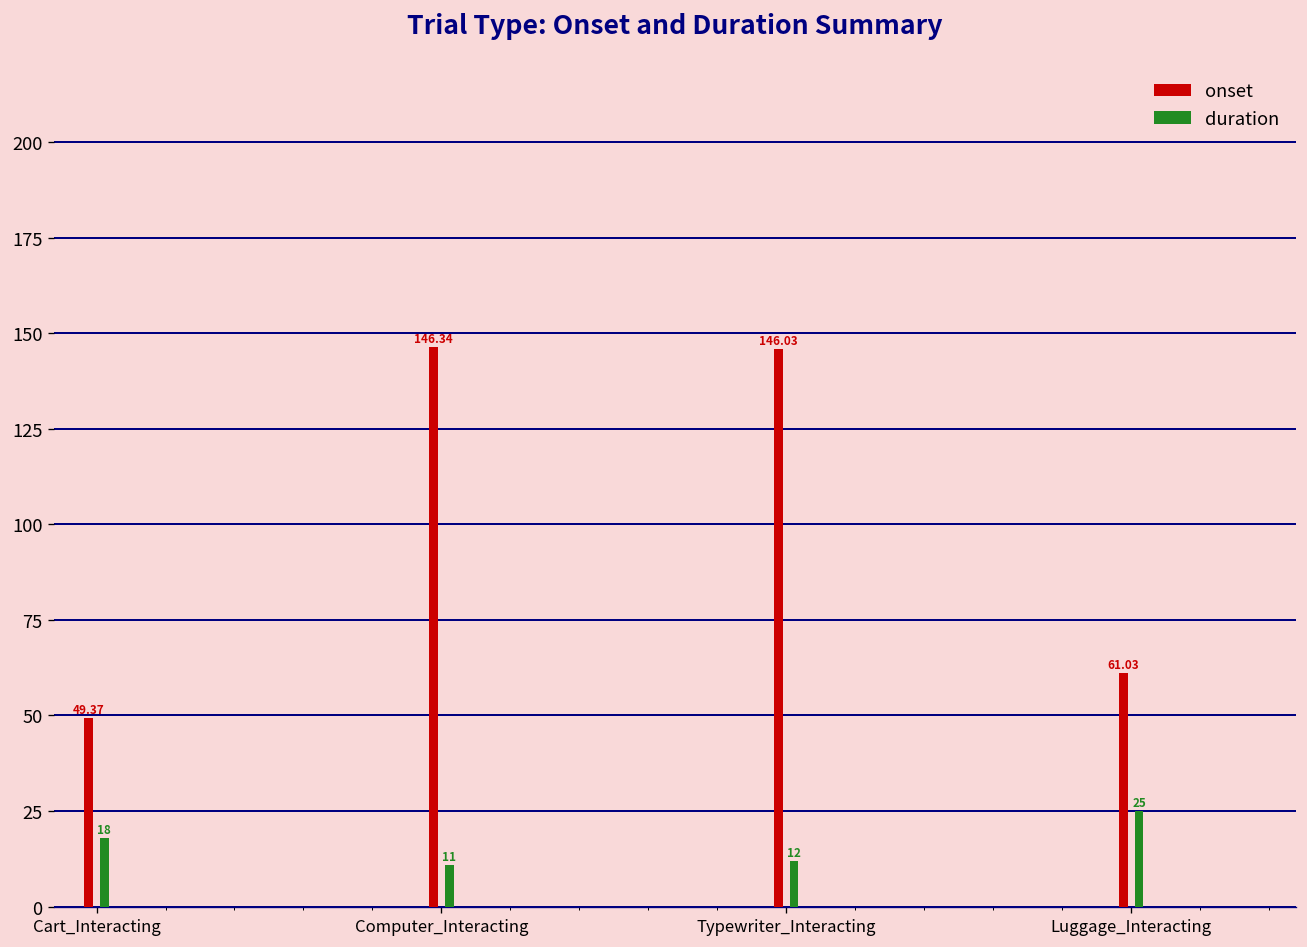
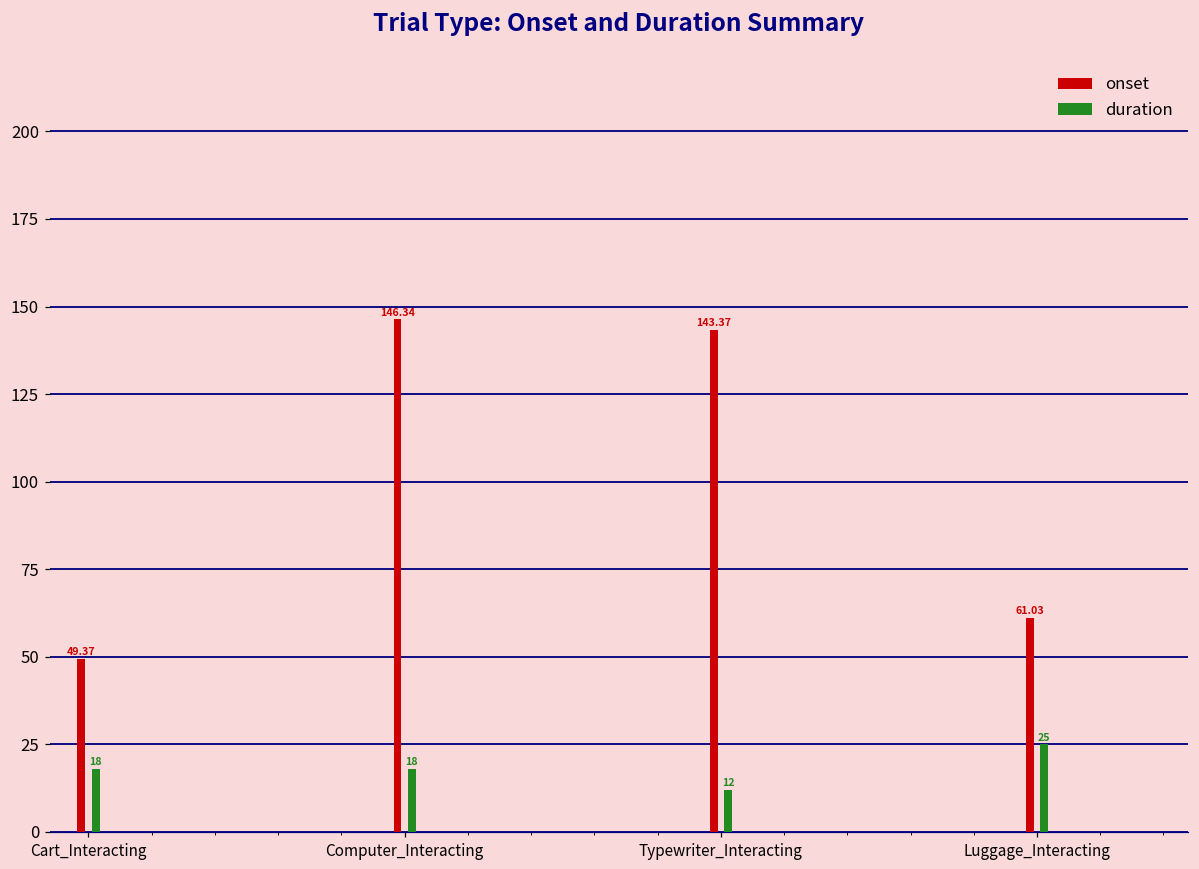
  {
    "onset": {
      "Cart_Interacting": 49.37,
      "Computer_Interacting": 146.34,
-     "Typewriter_Interacting": 146.03,
+     "Typewriter_Interacting": 143.37,
      "Luggage_Interacting": 61.03
    },
    "duration": {
      "Cart_Interacting": 18,
-     "Computer_Interacting": 11,
+     "Computer_Interacting": 18,
      "Typewriter_Interacting": 12,
      "Luggage_Interacting": 25
    }
  }
